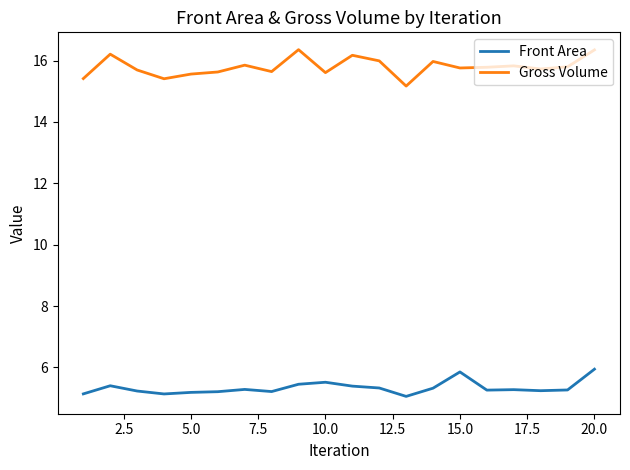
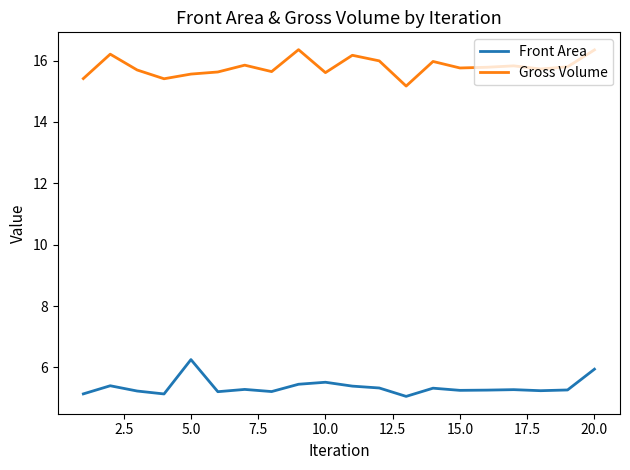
  {
    "Front Area": {
-     "5.0": 5.2,
+     "5.0": 6.3,
      "10.0": 5.5,
-     "15.0": 5.9,
+     "15.0": 5.3,
      "20.0": 5.9
    },
    "Gross Volume": {
      "5.0": 15.6,
      "10.0": 15.6,
      "15.0": 15.8
    }
  }
